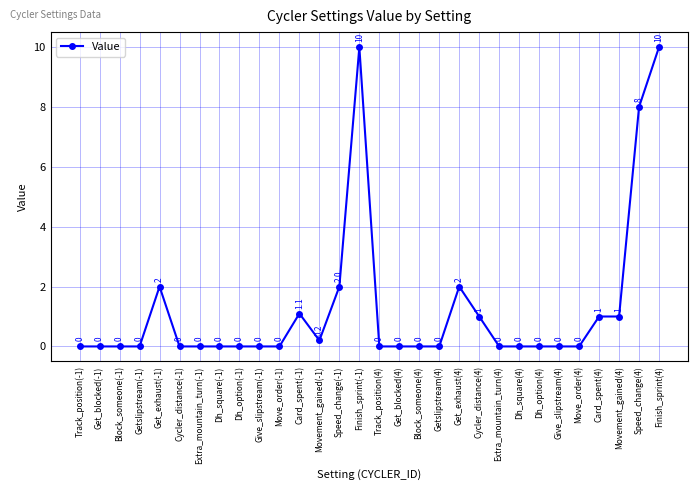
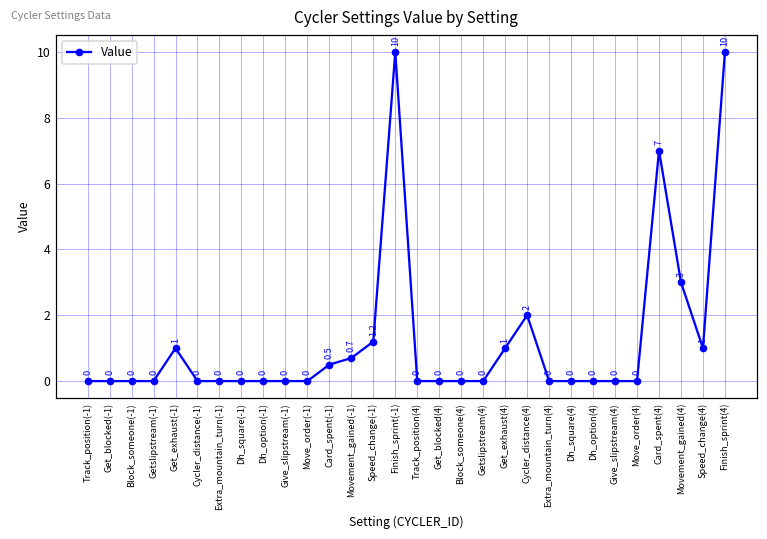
  {
    "Track_position(-1)": 0,
    "Get_blocked(-1)": 0,
    "Block_someone(-1)": 0,
    "Getslipstream(-1)": 0,
-   "Get_exhaust(-1)": 2,
+   "Get_exhaust(-1)": 1,
    "Cycler_distance(-1)": 0,
    "Extra_mountain_turn(-1)": 0,
    "Dh_square(-1)": 0,
    "Dh_option(-1)": 0,
    "Give_slipstream(-1)": 0,
    "Move_order(-1)": 0,
-   "Card_spent(-1)": 1.1,
-   "Movement_gained(-1)": 0.2,
-   "Speed_change(-1)": 2.0,
+   "Card_spent(-1)": 0.5,
+   "Movement_gained(-1)": 0.7,
+   "Speed_change(-1)": 1.2,
    "Finish_sprint(-1)": 10,
    "Track_position(4)": 0,
    "Get_blocked(4)": 0,
    "Block_someone(4)": 0,
    "Getslipstream(4)": 0,
-   "Get_exhaust(4)": 2,
-   "Cycler_distance(4)": 1,
+   "Get_exhaust(4)": 1,
+   "Cycler_distance(4)": 2,
    "Extra_mountain_turn(4)": 0,
    "Dh_square(4)": 0,
    "Dh_option(4)": 0,
    "Give_slipstream(4)": 0,
    "Move_order(4)": 0,
-   "Card_spent(4)": 1,
-   "Movement_gained(4)": 1,
-   "Speed_change(4)": 8,
+   "Card_spent(4)": 7,
+   "Movement_gained(4)": 3,
+   "Speed_change(4)": 1,
    "Finish_sprint(4)": 10
  }
